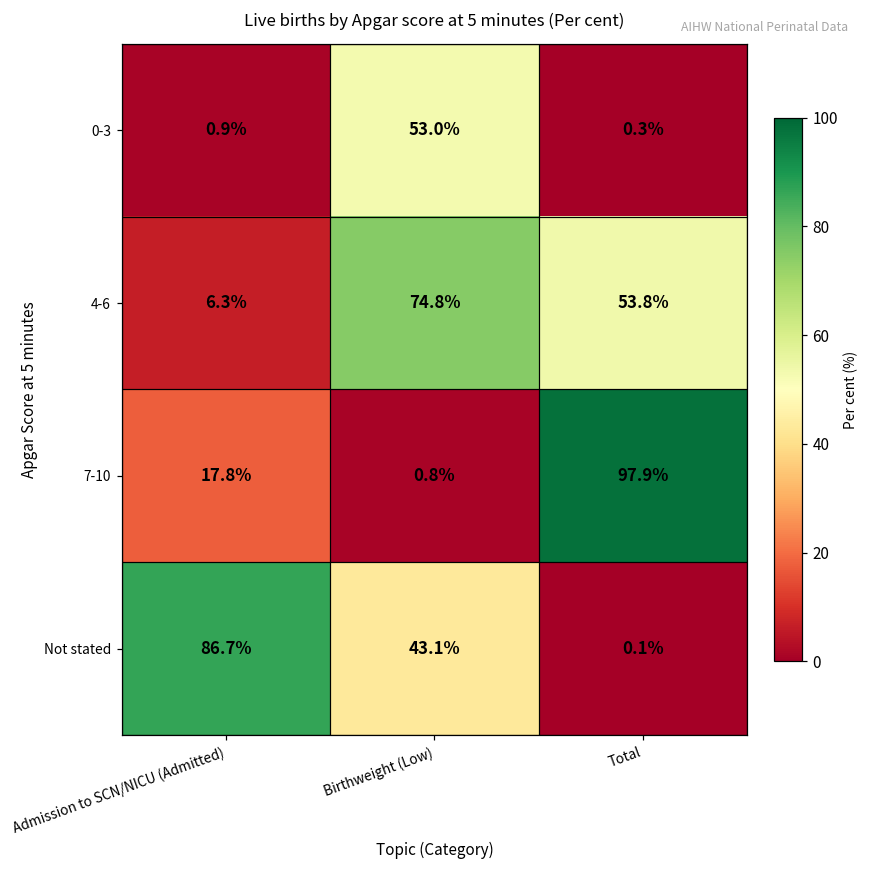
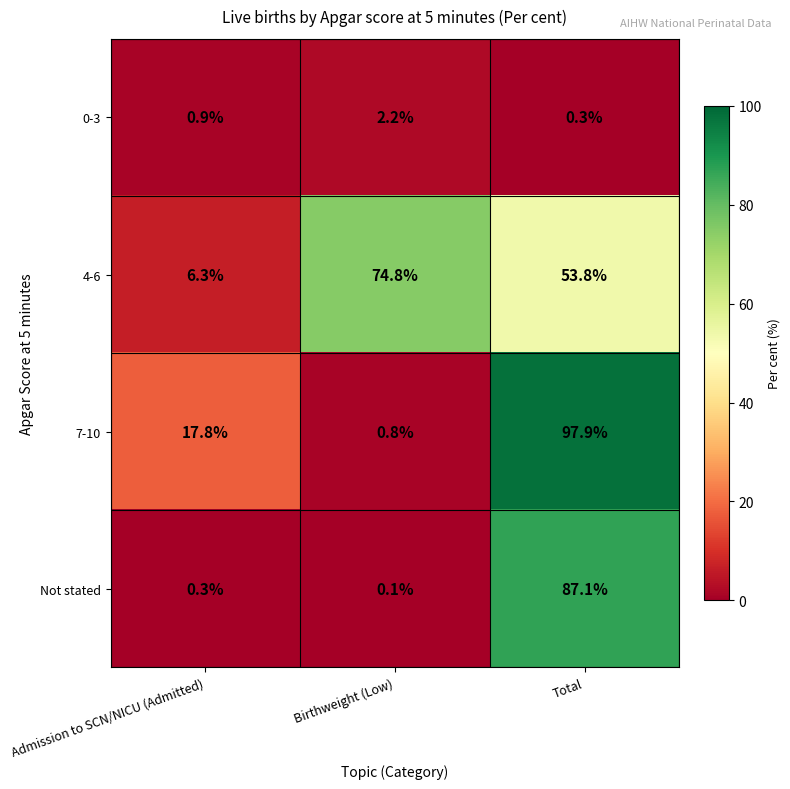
  {
    "0-3": {
      "Admission to SCN/NICU (Admitted)": "0.9%",
-     "Birthweight (Low)": "53.0%",
+     "Birthweight (Low)": "2.2%",
      "Total": "0.3%"
    },
    "4-6": {
      "Admission to SCN/NICU (Admitted)": "6.3%",
      "Birthweight (Low)": "74.8%",
      "Total": "53.8%"
    },
    "7-10": {
      "Admission to SCN/NICU (Admitted)": "17.8%",
      "Birthweight (Low)": "0.8%",
      "Total": "97.9%"
    },
    "Not stated": {
-     "Admission to SCN/NICU (Admitted)": "86.7%",
-     "Birthweight (Low)": "43.1%",
-     "Total": "0.1%"
+     "Admission to SCN/NICU (Admitted)": "0.3%",
+     "Birthweight (Low)": "0.1%",
+     "Total": "87.1%"
    }
  }
